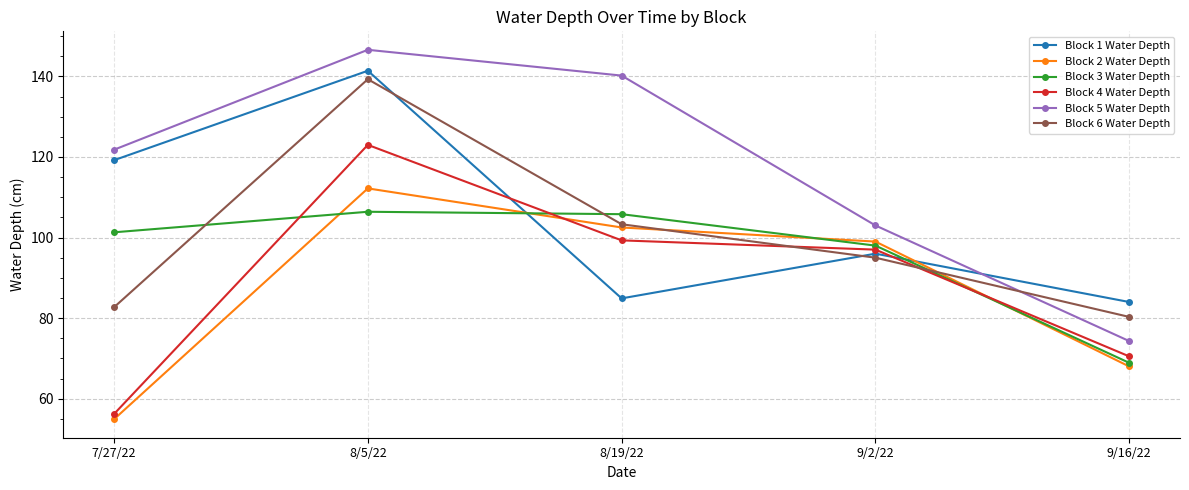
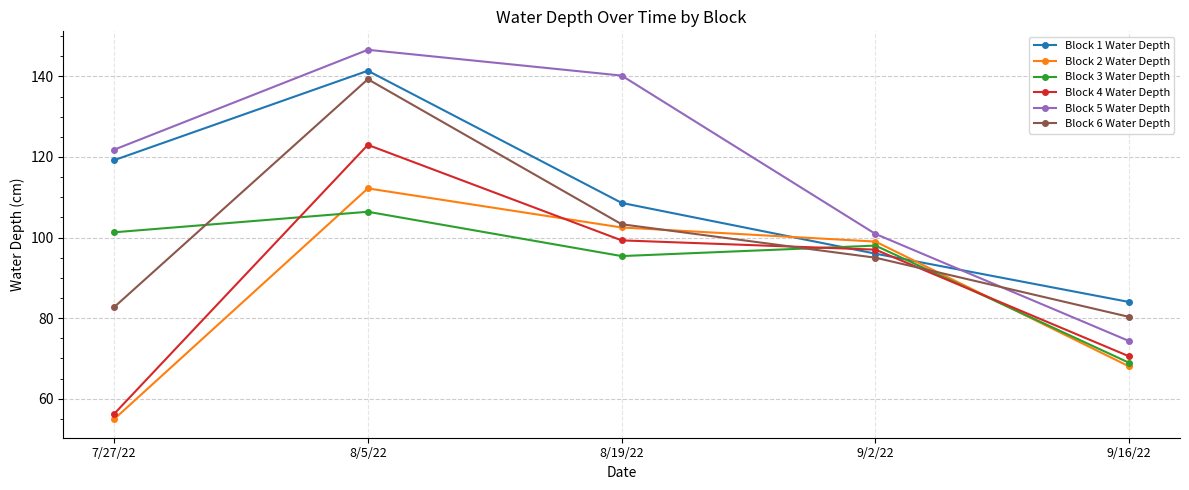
  {
    "Block 1 Water Depth": {
      "7/27/22": 119,
      "8/5/22": 141,
-     "8/19/22": 85,
+     "8/19/22": 109,
      "9/2/22": 96,
      "9/16/22": 84
    },
    "Block 2 Water Depth": {
      "7/27/22": 55,
      "8/5/22": 112,
      "8/19/22": 103,
      "9/2/22": 99,
      "9/16/22": 68
    },
    "Block 3 Water Depth": {
      "7/27/22": 101,
      "8/5/22": 106,
-     "8/19/22": 106,
+     "8/19/22": 95,
      "9/2/22": 98,
      "9/16/22": 69
    },
    "Block 4 Water Depth": {
      "7/27/22": 56,
      "8/5/22": 123,
      "8/19/22": 99,
      "9/2/22": 97,
      "9/16/22": 71
    },
    "Block 5 Water Depth": {
      "7/27/22": 122,
      "8/5/22": 147,
      "8/19/22": 140,
-     "9/2/22": 103,
+     "9/2/22": 101,
      "9/16/22": 74
    },
    "Block 6 Water Depth": {
      "7/27/22": 83,
      "8/5/22": 139,
      "8/19/22": 103,
      "9/2/22": 95,
      "9/16/22": 80
    }
  }
